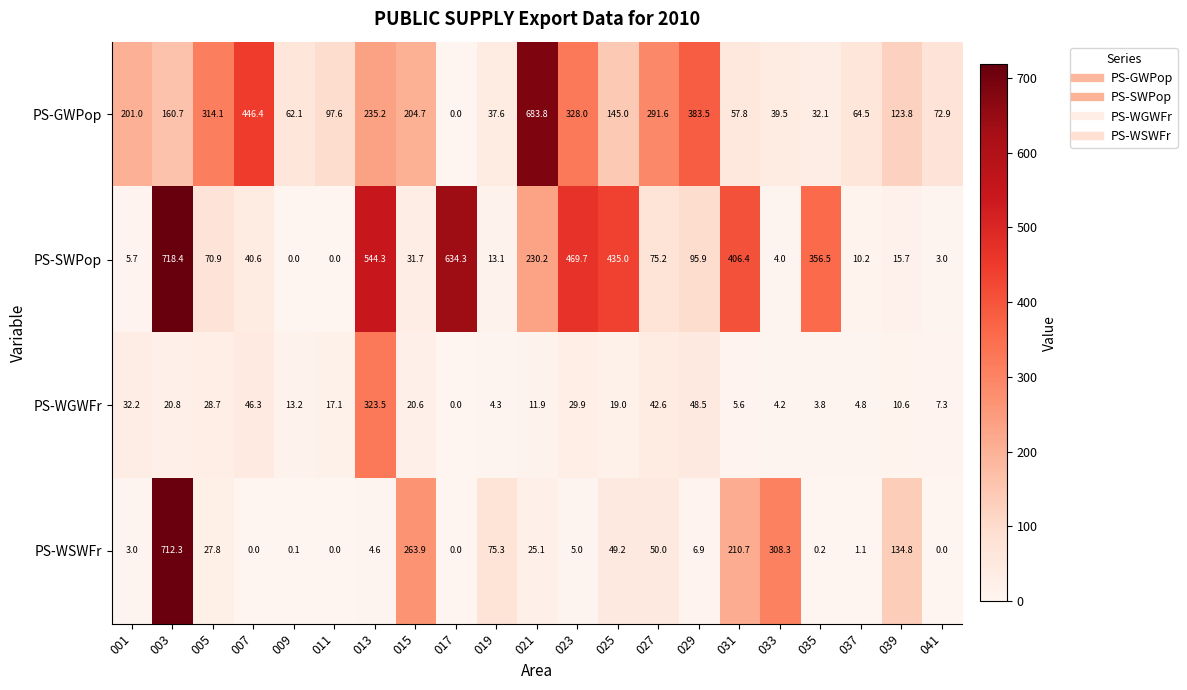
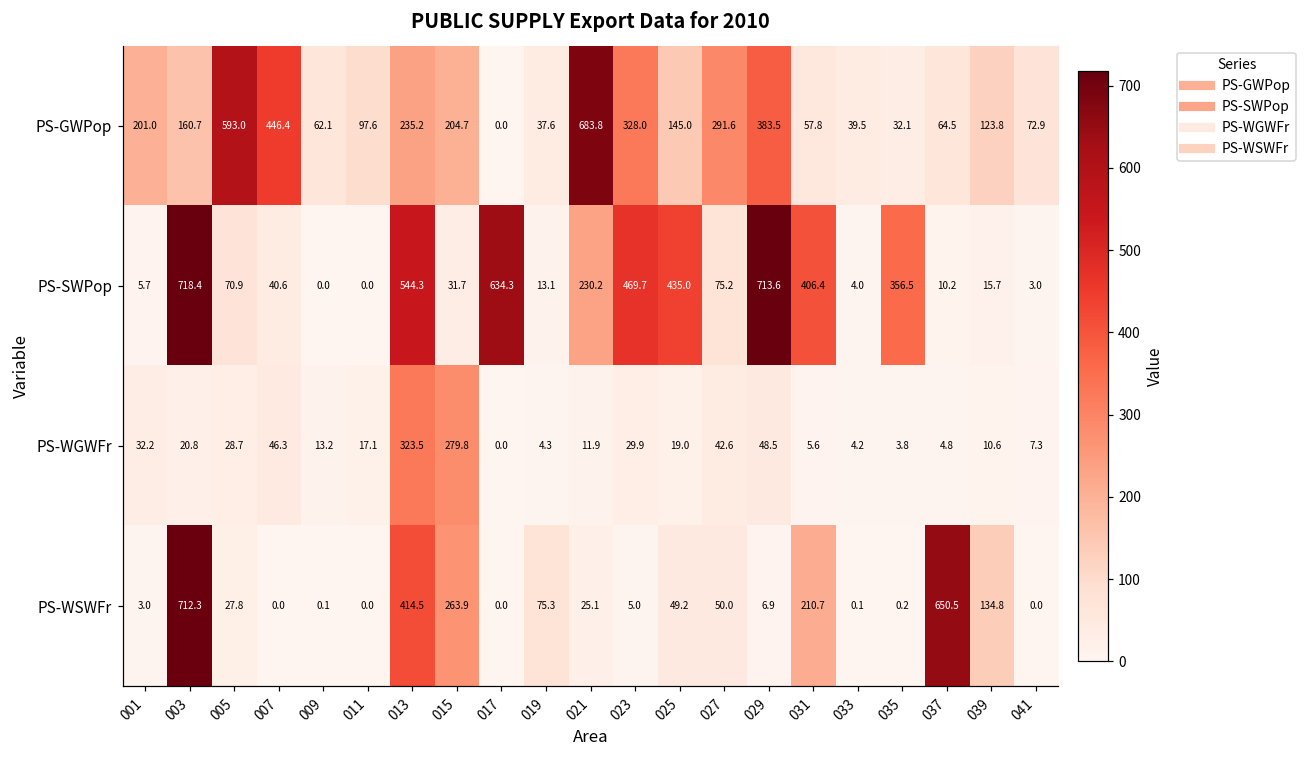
  {
    "PS-GWPop": {
      "001": 201.0,
      "003": 160.7,
-     "005": 314.1,
+     "005": 593.0,
      "007": 446.4,
      "009": 62.1,
      "011": 97.6,
      "013": 235.2,
      "015": 204.7,
      "017": 0.0,
      "019": 37.6,
      "021": 683.8,
      "023": 328.0,
      "025": 145.0,
      "027": 291.6,
      "029": 383.5,
      "031": 57.8,
      "033": 39.5,
      "035": 32.1,
      "037": 64.5,
      "039": 123.8,
      "041": 72.9
    },
    "PS-SWPop": {
      "001": 5.7,
      "003": 718.4,
      "005": 70.9,
      "007": 40.6,
      "009": 0.0,
      "011": 0.0,
      "013": 544.3,
      "015": 31.7,
      "017": 634.3,
      "019": 13.1,
      "021": 230.2,
      "023": 469.7,
      "025": 435.0,
      "027": 75.2,
-     "029": 95.9,
+     "029": 713.6,
      "031": 406.4,
      "033": 4.0,
      "035": 356.5,
      "037": 10.2,
      "039": 15.7,
      "041": 3.0
    },
    "PS-WGWFr": {
      "001": 32.2,
      "003": 20.8,
      "005": 28.7,
      "007": 46.3,
      "009": 13.2,
      "011": 17.1,
      "013": 323.5,
-     "015": 20.6,
+     "015": 279.8,
      "017": 0.0,
      "019": 4.3,
      "021": 11.9,
      "023": 29.9,
      "025": 19.0,
      "027": 42.6,
      "029": 48.5,
      "031": 5.6,
      "033": 4.2,
      "035": 3.8,
      "037": 4.8,
      "039": 10.6,
      "041": 7.3
    },
    "PS-WSWFr": {
      "001": 3.0,
      "003": 712.3,
      "005": 27.8,
      "007": 0.0,
      "009": 0.1,
      "011": 0.0,
-     "013": 4.6,
+     "013": 414.5,
      "015": 263.9,
      "017": 0.0,
      "019": 75.3,
      "021": 25.1,
      "023": 5.0,
      "025": 49.2,
      "027": 50.0,
      "029": 6.9,
      "031": 210.7,
-     "033": 308.3,
+     "033": 0.1,
      "035": 0.2,
-     "037": 1.1,
+     "037": 650.5,
      "039": 134.8,
      "041": 0.0
    }
  }
